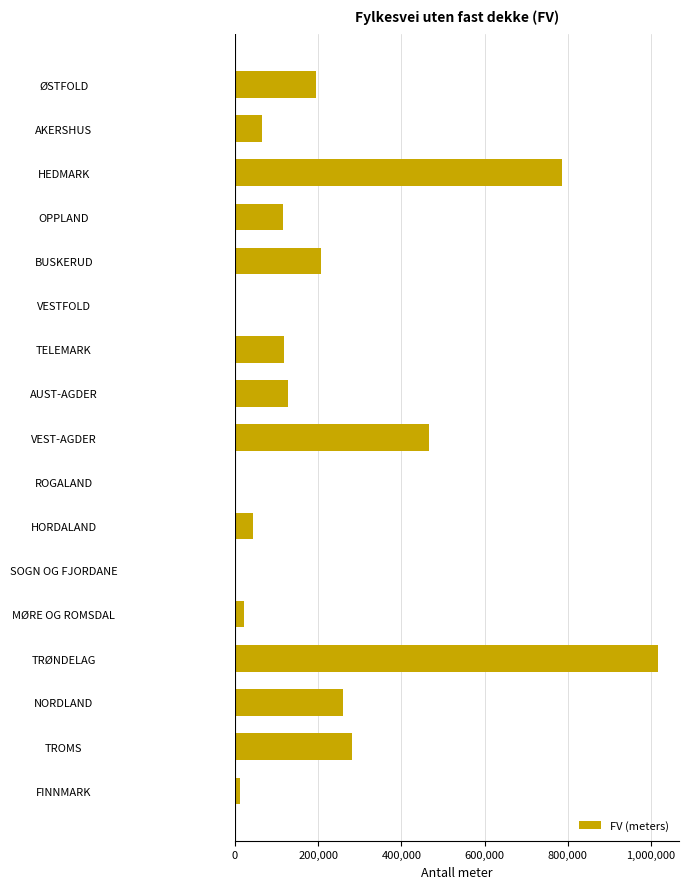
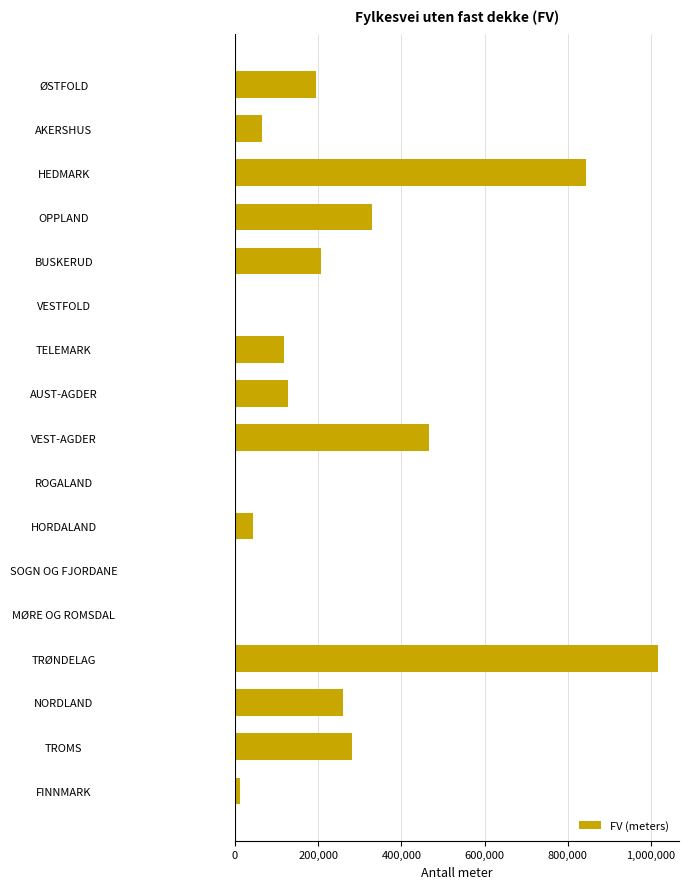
  {
    "ØSTFOLD": "190,000",
    "AKERSHUS": "70,000",
-   "HEDMARK": "790,000",
-   "OPPLAND": "110,000",
+   "HEDMARK": "840,000",
+   "OPPLAND": "330,000",
    "BUSKERUD": "210,000",
    "VESTFOLD": "0",
    "TELEMARK": "120,000",
    "AUST-AGDER": "130,000",
    "VEST-AGDER": "470,000",
    "HORDALAND": "40,000",
    "SOGN OG FJORDANE": "0",
-   "MØRE OG ROMSDAL": "20,000",
+   "MØRE OG ROMSDAL": "0",
    "TRØNDELAG": "1,020,000",
    "NORDLAND": "260,000",
    "TROMS": "280,000",
    "FINNMARK": "10,000"
  }
